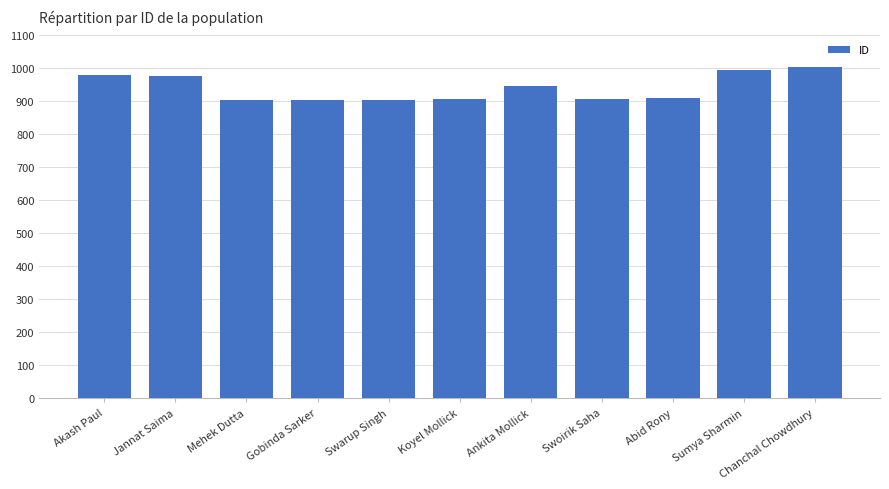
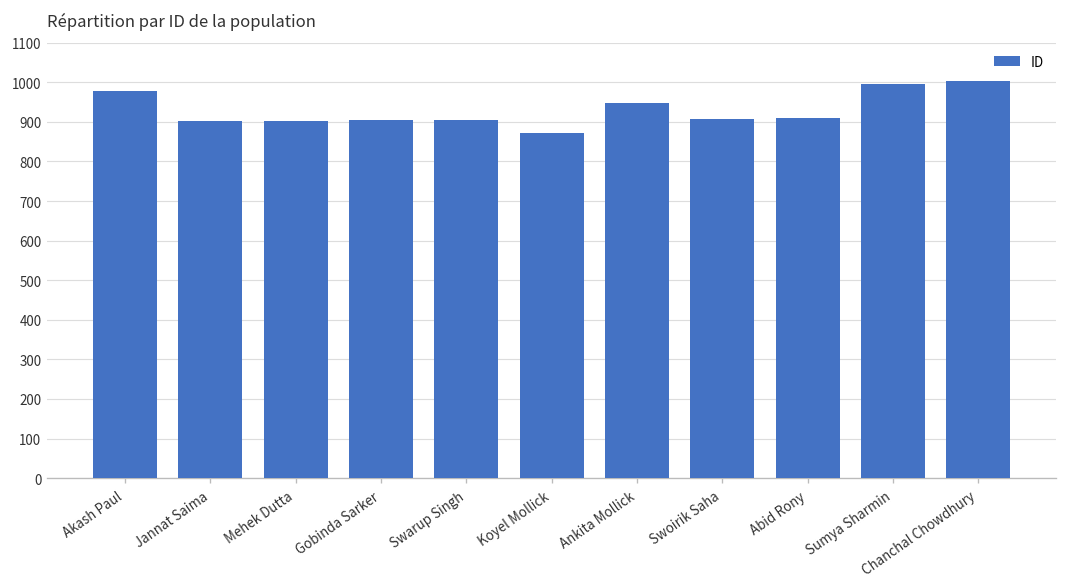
  {
    "Akash Paul": 980,
-   "Jannat Saima": 980,
+   "Jannat Saima": 900,
    "Mehek Dutta": 900,
    "Gobinda Sarker": 900,
    "Swarup Singh": 910,
-   "Koyel Mollick": 910,
+   "Koyel Mollick": 870,
    "Ankita Mollick": 950,
    "Swoirik Saha": 910,
    "Abid Rony": 910,
    "Sumya Sharmin": 1000,
    "Chanchal Chowdhury": 1000
  }
